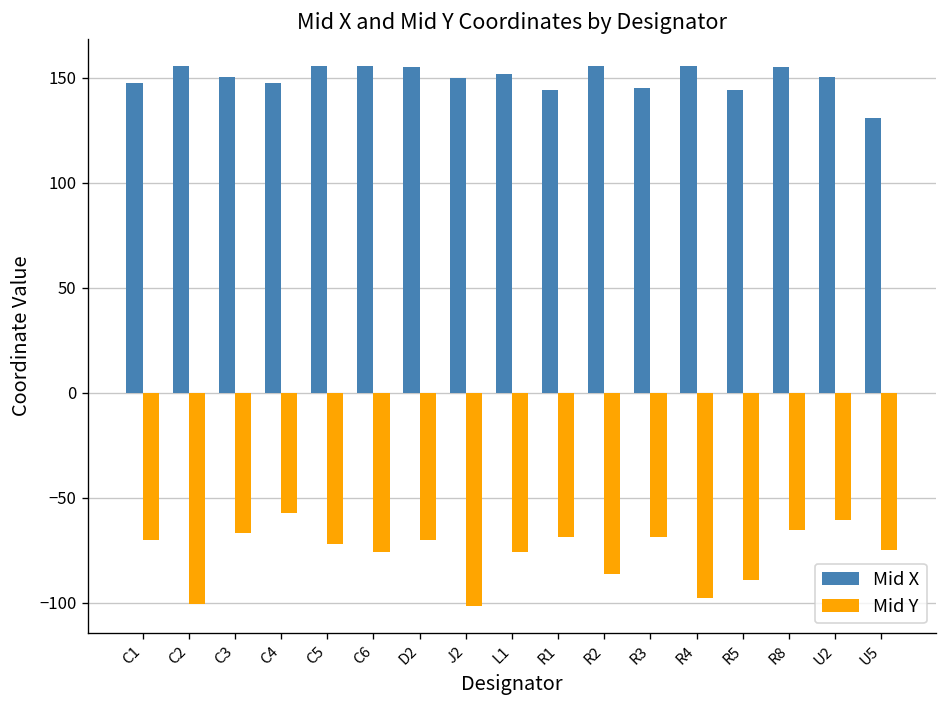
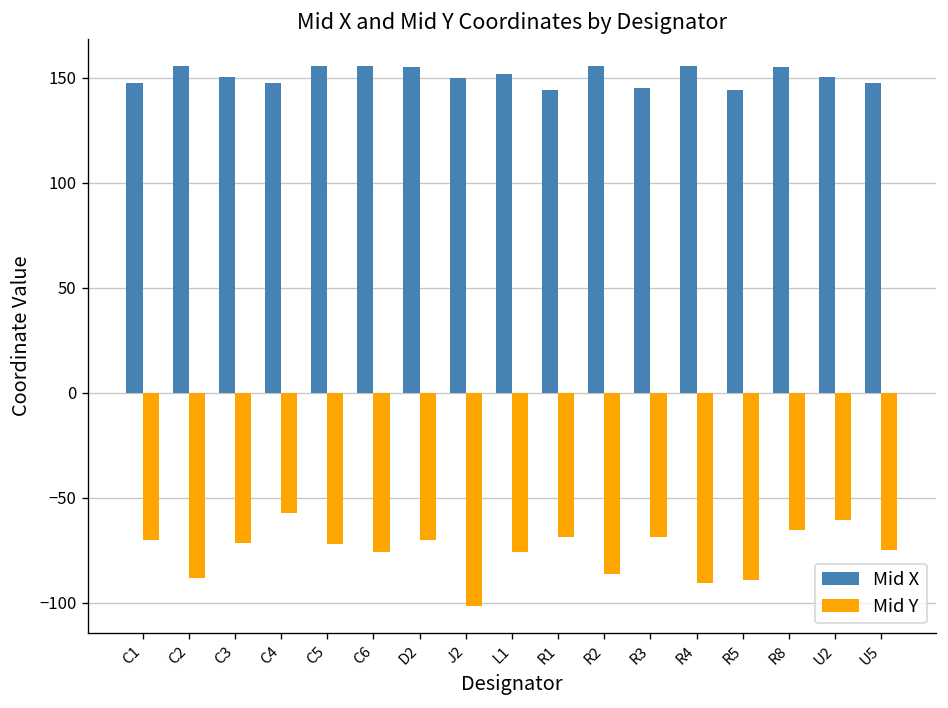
  {
    "Mid X": {
      "C1": 148,
      "C2": 156,
      "C3": 150,
      "C4": 147,
      "C5": 156,
      "C6": 156,
      "D2": 155,
      "J2": 150,
      "L1": 152,
      "R1": 144,
      "R2": 156,
      "R3": 145,
      "R4": 156,
      "R5": 144,
      "R8": 155,
      "U2": 151,
-     "U5": 131
+     "U5": 148
    },
    "Mid Y": {
      "C1": -70,
-     "C2": -100,
-     "C3": -67,
+     "C2": -88,
+     "C3": -72,
      "C4": -57,
      "C5": -72,
      "C6": -76,
      "D2": -70,
      "J2": -101,
      "L1": -76,
      "R1": -69,
      "R2": -86,
      "R3": -69,
-     "R4": -98,
+     "R4": -90,
      "R5": -89,
      "R8": -65,
      "U2": -60,
      "U5": -75
    }
  }
